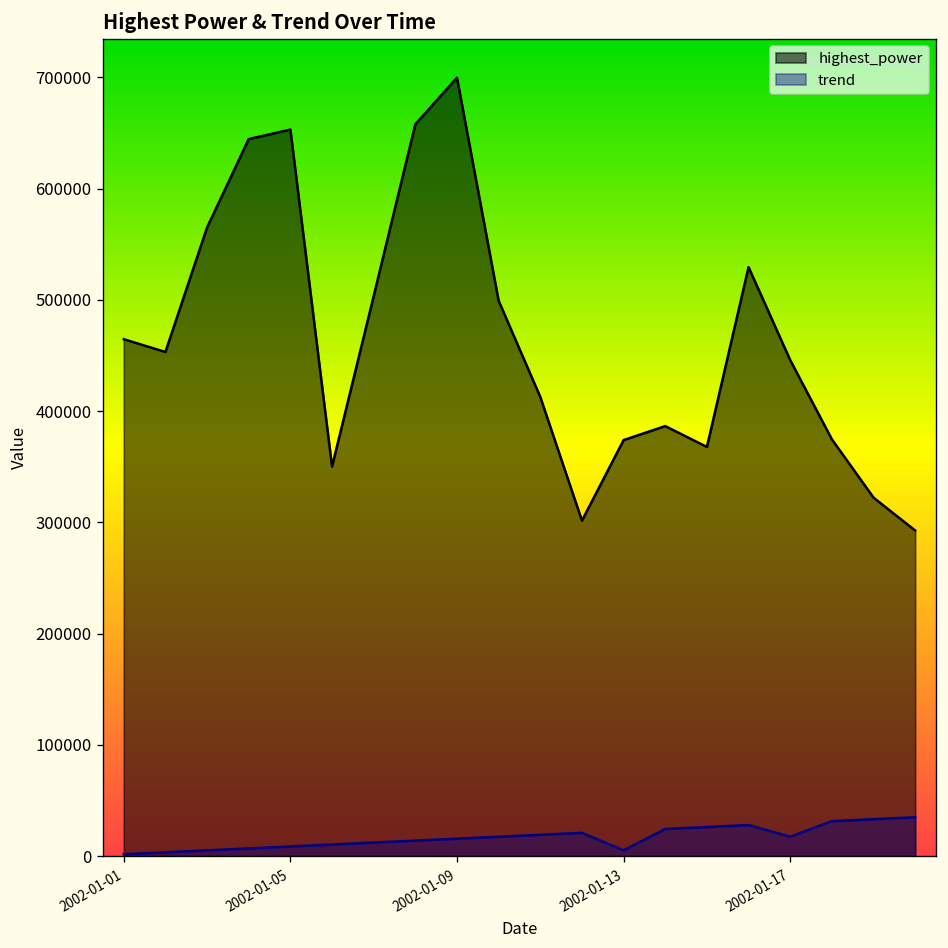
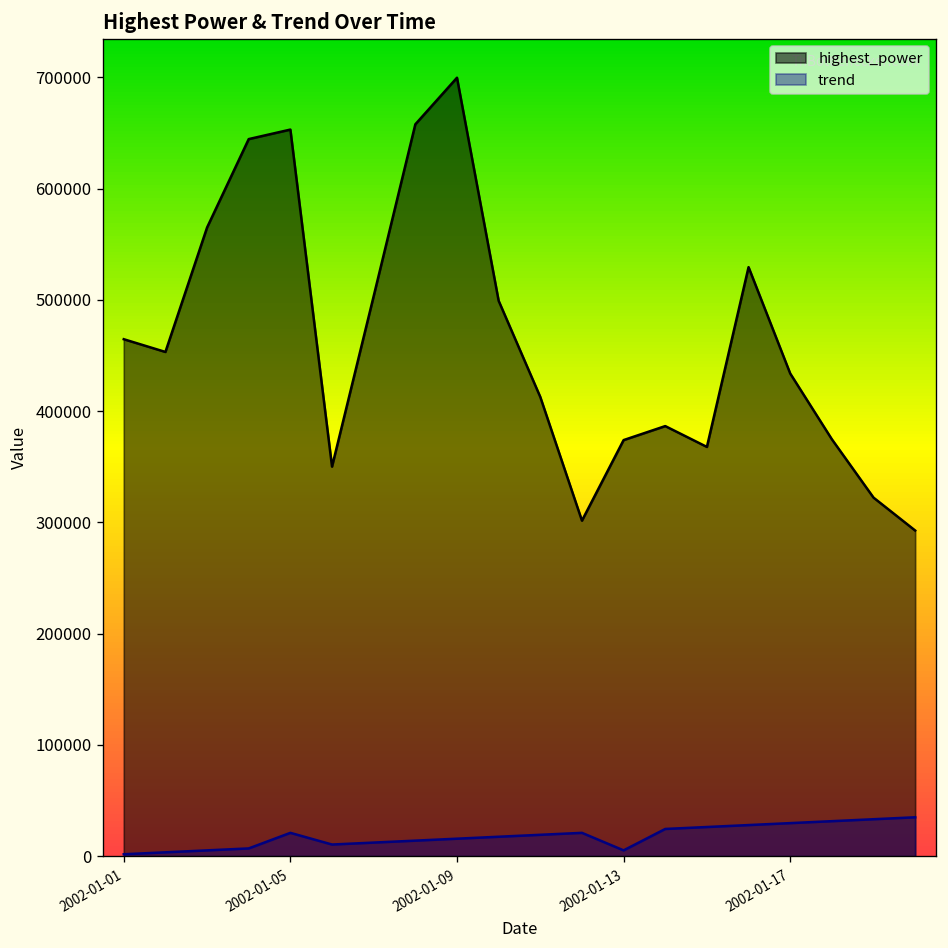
  {
    "highest_power": {
      "2002-01-01": 460000,
      "2002-01-05": 650000,
      "2002-01-09": 700000,
      "2002-01-13": 370000,
-     "2002-01-17": 450000
+     "2002-01-17": 430000
    },
    "trend": {
      "2002-01-01": 0,
-     "2002-01-05": 10000,
+     "2002-01-05": 20000,
      "2002-01-09": 20000,
      "2002-01-13": 10000,
-     "2002-01-17": 20000
+     "2002-01-17": 30000
    }
  }
